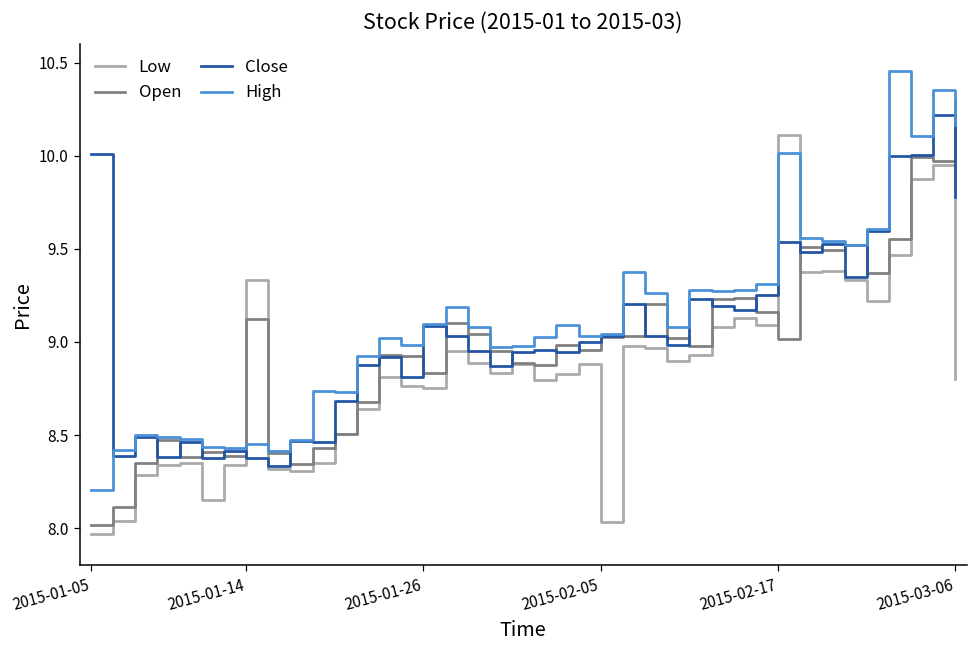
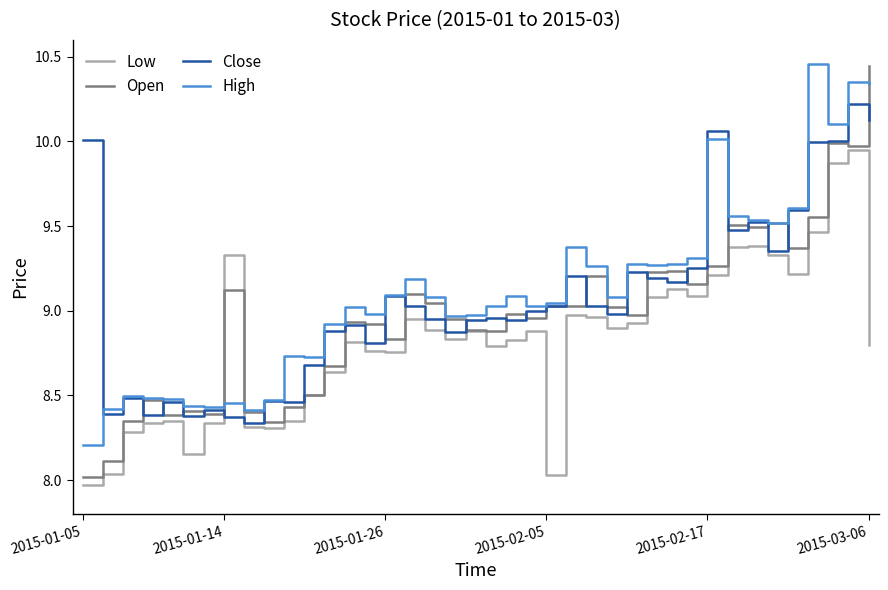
  {
    "Low": {
      "2015-01-05": 7.97,
      "2015-01-14": 9.33,
      "2015-01-26": 8.75,
      "2015-02-05": 8.03,
-     "2015-02-17": 10.11,
+     "2015-02-17": 9.21,
      "2015-03-06": 8.80
    },
    "Open": {
      "2015-01-05": 8.02,
      "2015-01-14": 9.12,
      "2015-01-26": 8.83,
-     "2015-02-17": 9.01,
-     "2015-03-06": 10.29
+     "2015-02-17": 9.26,
+     "2015-03-06": 10.45
    },
    "Close": {
      "2015-01-05": 10.01,
      "2015-01-14": 8.37,
-     "2015-02-17": 9.53,
-     "2015-03-06": 9.78
+     "2015-02-17": 10.06,
+     "2015-03-06": 10.13
    },
    "High": {
      "2015-01-05": 8.21,
      "2015-01-14": 8.45,
      "2015-02-17": 10.02,
-     "2015-03-06": 10.16
+     "2015-03-06": 10.34
    }
  }
